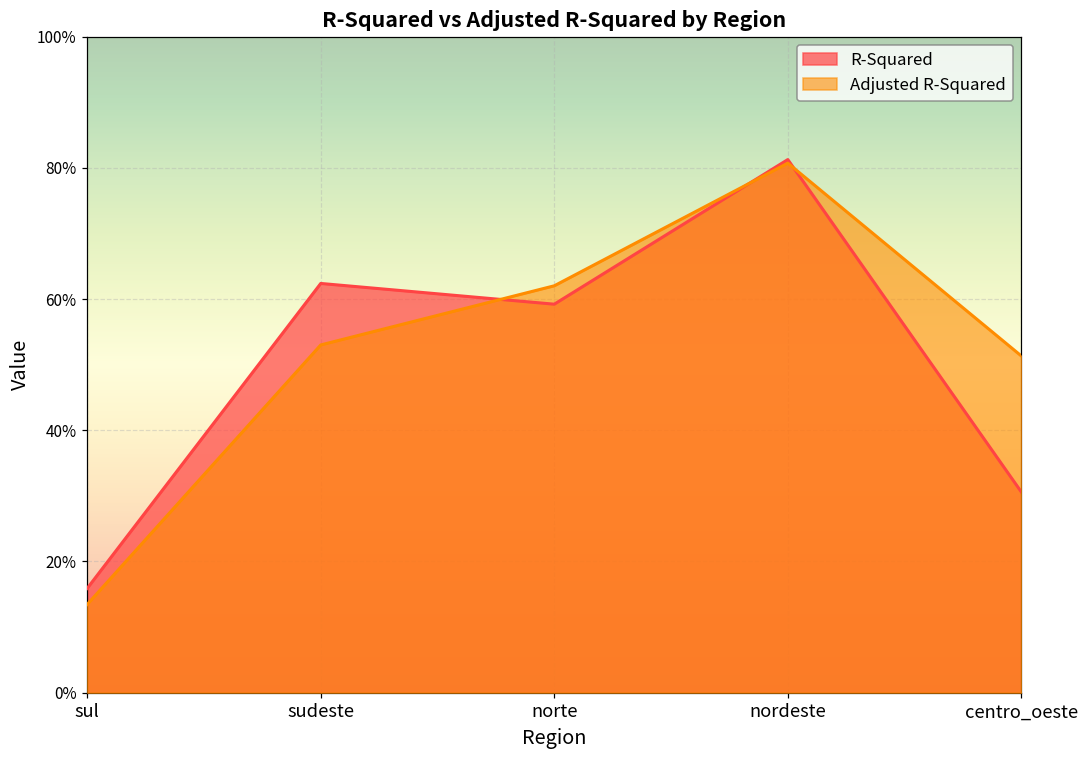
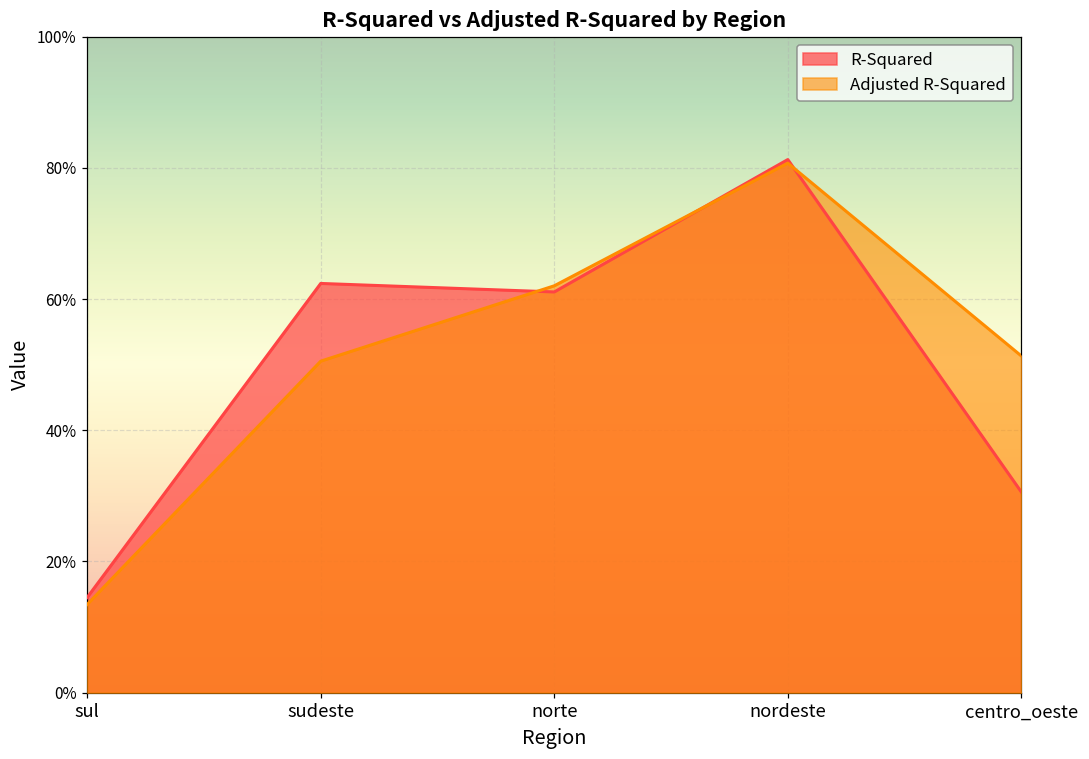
  {
    "R-Squared": {
-     "sul": "16%",
+     "sul": "15%",
      "sudeste": "62%",
-     "norte": "59%",
+     "norte": "61%",
      "nordeste": "81%",
      "centro_oeste": "31%"
    },
    "Adjusted R-Squared": {
      "sul": "13%",
-     "sudeste": "53%",
+     "sudeste": "51%",
      "norte": "62%",
      "nordeste": "81%",
      "centro_oeste": "51%"
    }
  }
